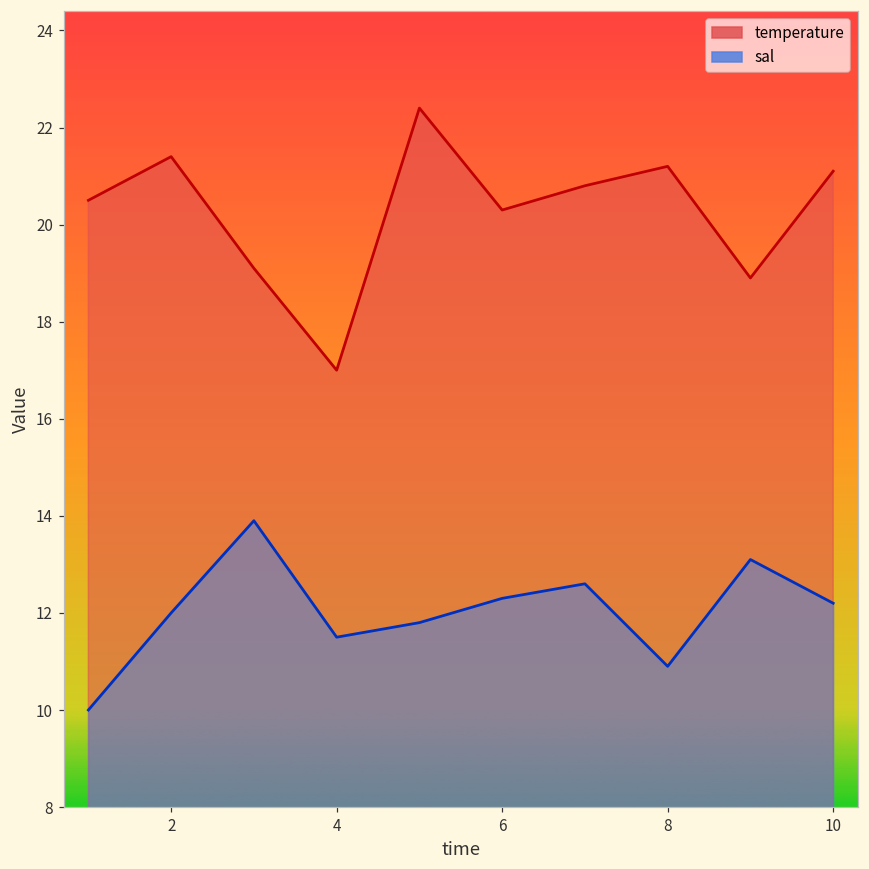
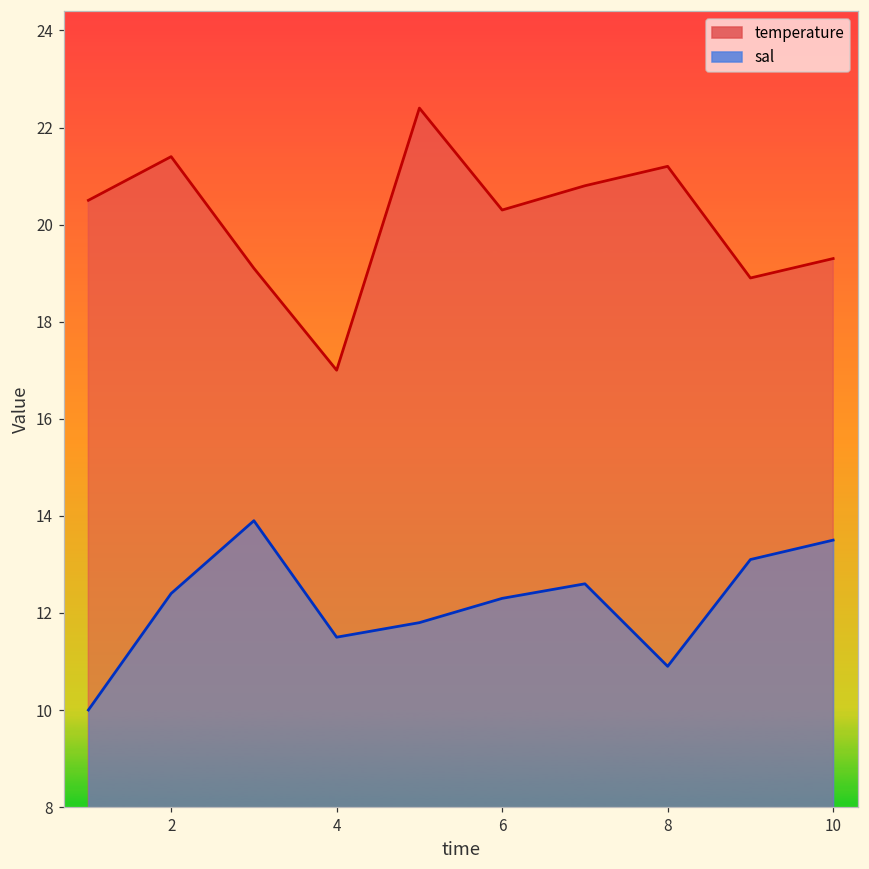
  {
    "temperature": {
      "2": 21.4,
      "4": 17.0,
      "6": 20.3,
      "8": 21.2,
-     "10": 21.1
+     "10": 19.3
    },
    "sal": {
-     "2": 12.0,
+     "2": 12.4,
      "4": 11.5,
      "6": 12.3,
      "8": 10.9,
-     "10": 12.2
+     "10": 13.5
    }
  }
